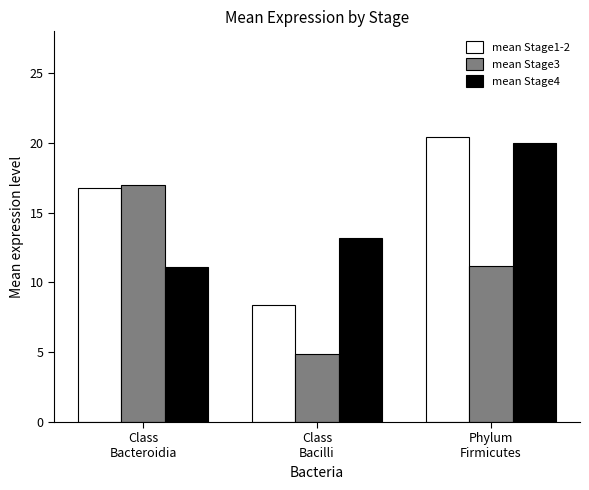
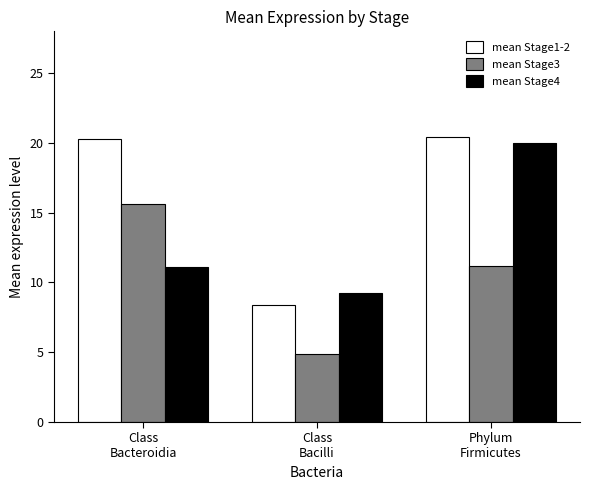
  {
    "mean Stage1-2": {
-     "Class Bacteroidia": 16.7,
+     "Class Bacteroidia": 20.3,
      "Class Bacilli": 8.4,
      "Phylum Firmicutes": 20.4
    },
    "mean Stage3": {
-     "Class Bacteroidia": 17.0,
+     "Class Bacteroidia": 15.6,
      "Class Bacilli": 4.9,
      "Phylum Firmicutes": 11.2
    },
    "mean Stage4": {
      "Class Bacteroidia": 11.1,
-     "Class Bacilli": 13.2,
+     "Class Bacilli": 9.3,
      "Phylum Firmicutes": 20.0
    }
  }
